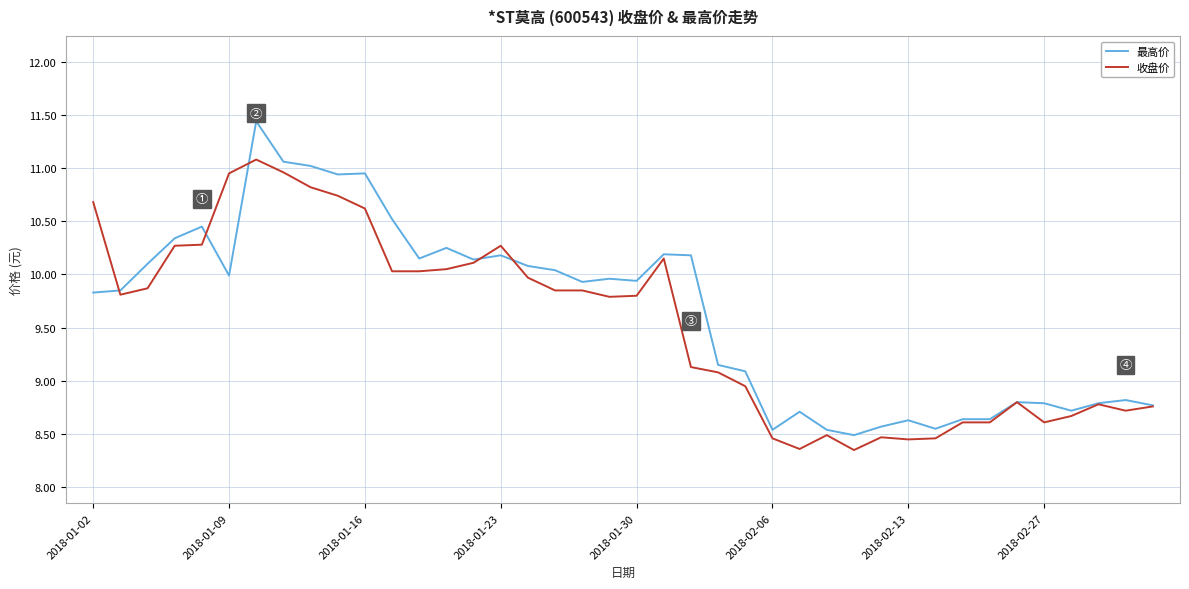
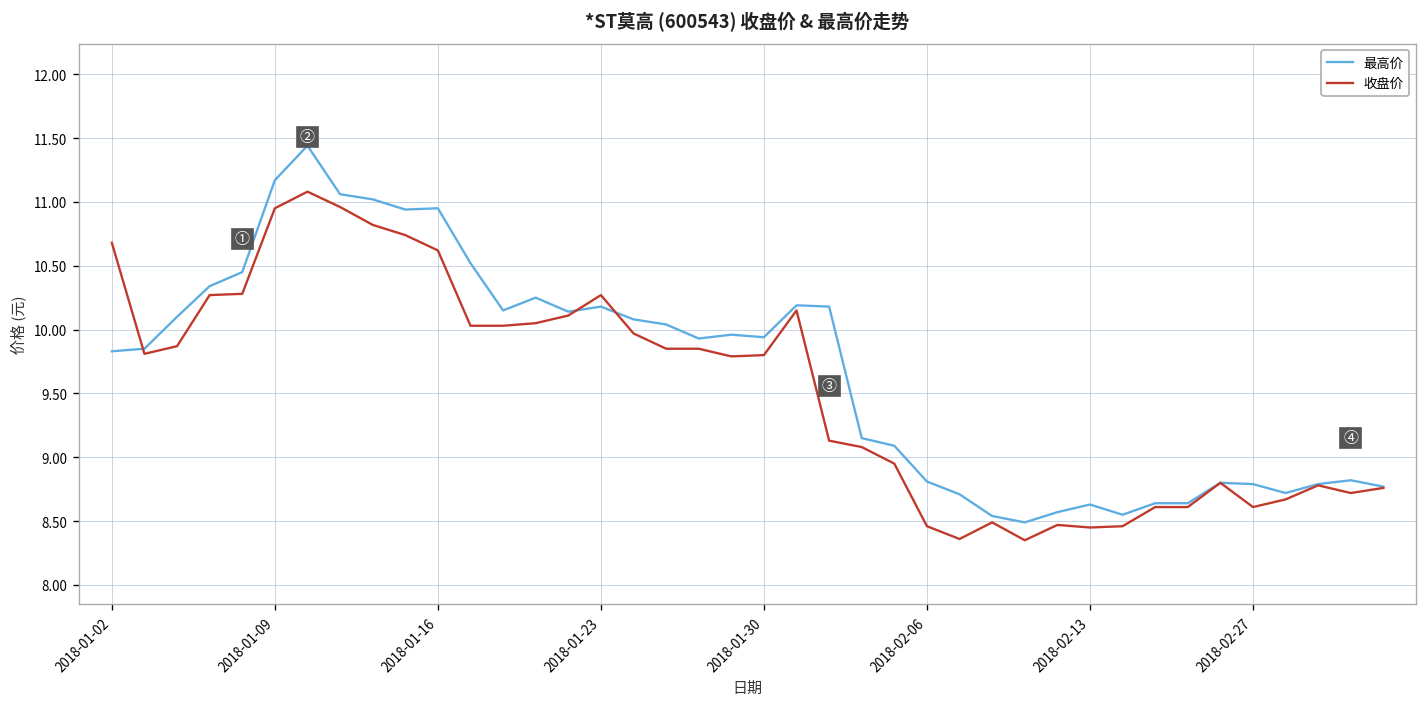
  {
    "最高价": {
      "2018-01-02": 9.83,
-     "2018-01-09": 9.99,
+     "2018-01-09": 11.17,
      "2018-01-16": 10.95,
      "2018-01-23": 10.18,
      "2018-01-30": 9.94,
-     "2018-02-06": 8.54,
+     "2018-02-06": 8.81,
      "2018-02-13": 8.63,
      "2018-02-27": 8.79
    },
    "收盘价": {
      "2018-01-02": 10.68,
      "2018-01-09": 10.95,
      "2018-01-16": 10.62,
      "2018-01-23": 10.27,
      "2018-01-30": 9.80,
      "2018-02-06": 8.46,
      "2018-02-13": 8.45,
      "2018-02-27": 8.61
    }
  }
